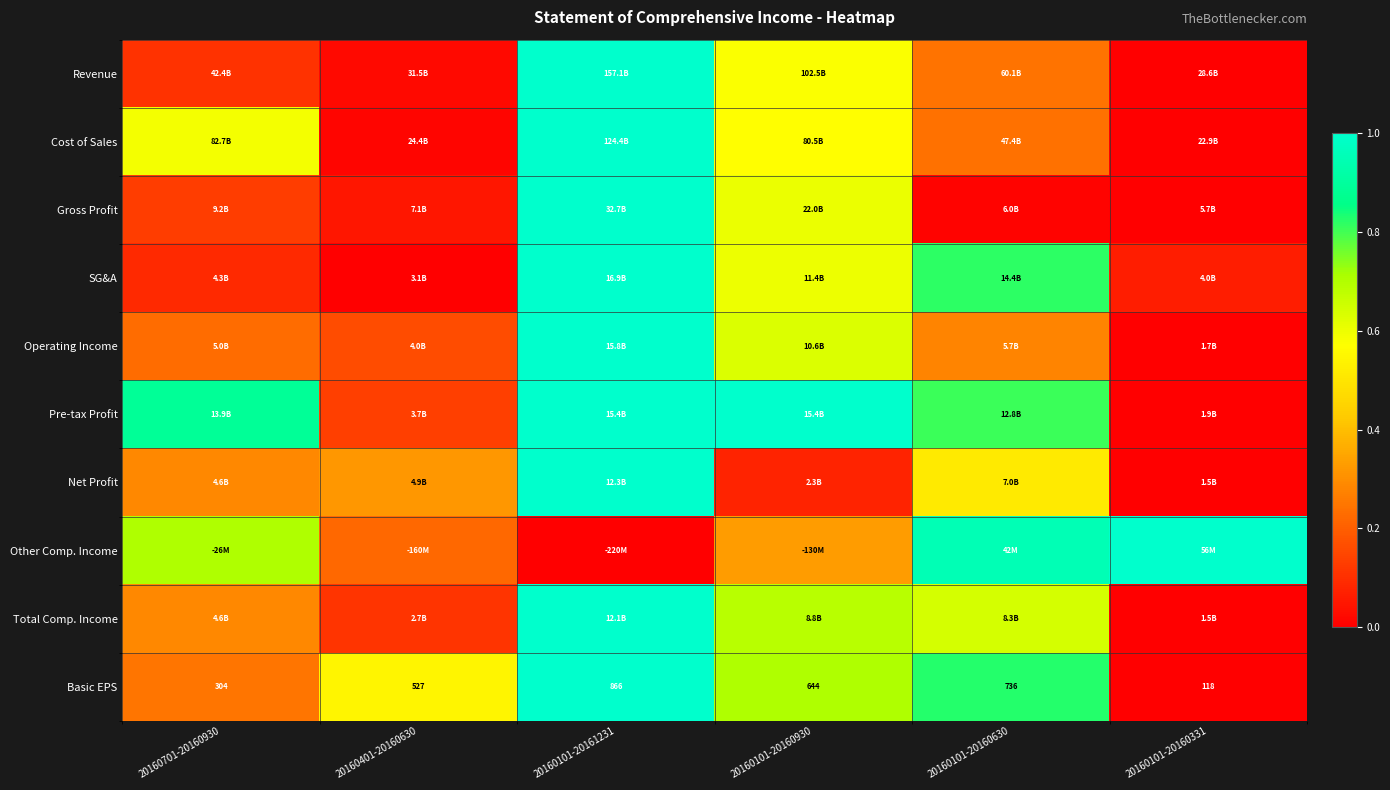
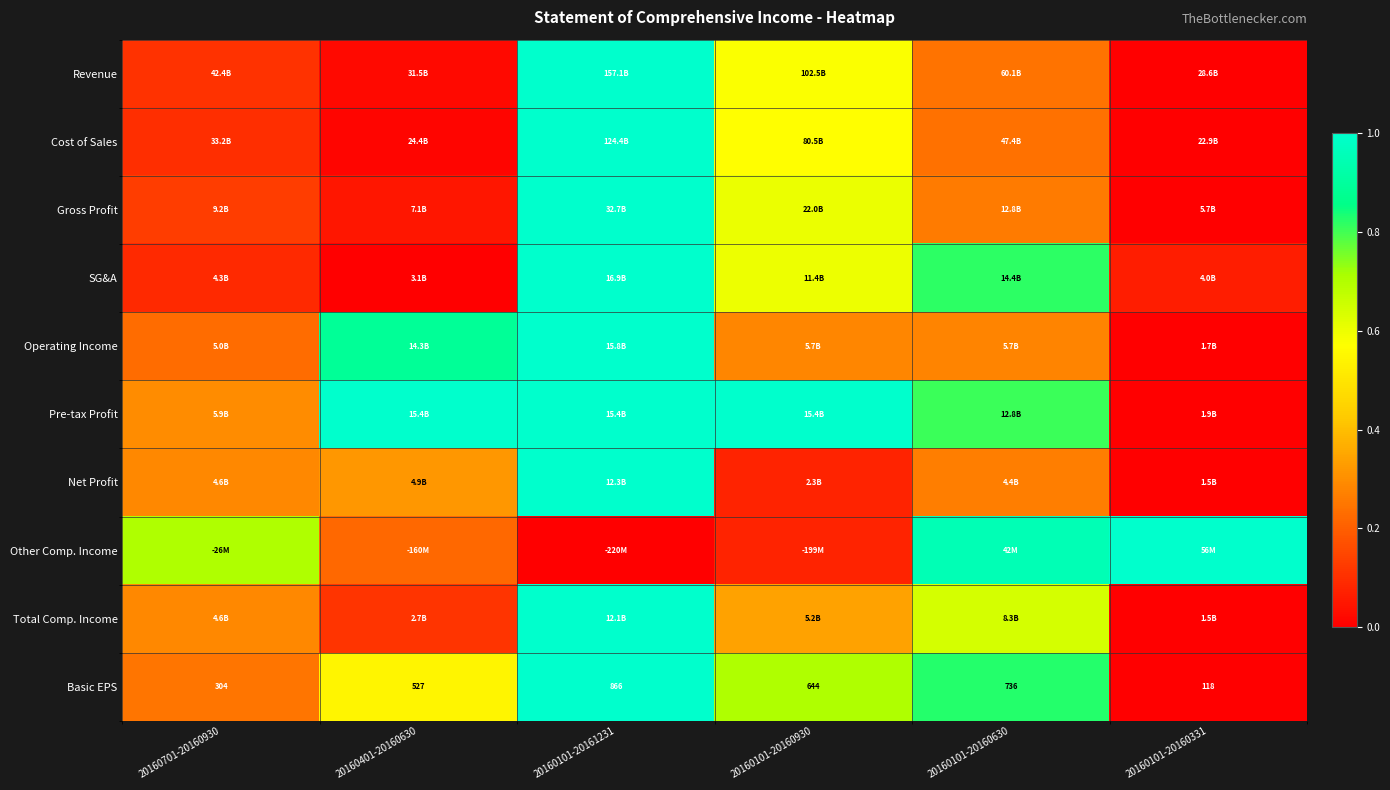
  {
    "Revenue": {
      "20160701-20160930": "42.4B",
      "20160401-20160630": "31.5B",
      "20160101-20161231": "157.1B",
      "20160101-20160930": "102.5B",
      "20160101-20160630": "60.1B",
      "20160101-20160331": "28.6B"
    },
    "Cost of Sales": {
-     "20160701-20160930": "82.7B",
+     "20160701-20160930": "33.2B",
      "20160401-20160630": "24.4B",
      "20160101-20161231": "124.4B",
      "20160101-20160930": "80.5B",
      "20160101-20160630": "47.4B",
      "20160101-20160331": "22.9B"
    },
    "Gross Profit": {
      "20160701-20160930": "9.2B",
      "20160401-20160630": "7.1B",
      "20160101-20161231": "32.7B",
      "20160101-20160930": "22.0B",
-     "20160101-20160630": "6.0B",
+     "20160101-20160630": "12.8B",
      "20160101-20160331": "5.7B"
    },
    "SG&A": {
      "20160701-20160930": "4.3B",
      "20160401-20160630": "3.1B",
      "20160101-20161231": "16.9B",
      "20160101-20160930": "11.4B",
      "20160101-20160630": "14.4B",
      "20160101-20160331": "4.0B"
    },
    "Operating Income": {
      "20160701-20160930": "5.0B",
-     "20160401-20160630": "4.0B",
+     "20160401-20160630": "14.3B",
      "20160101-20161231": "15.8B",
-     "20160101-20160930": "10.6B",
+     "20160101-20160930": "5.7B",
      "20160101-20160630": "5.7B",
      "20160101-20160331": "1.7B"
    },
    "Pre-tax Profit": {
-     "20160701-20160930": "13.9B",
-     "20160401-20160630": "3.7B",
+     "20160701-20160930": "5.9B",
+     "20160401-20160630": "15.4B",
      "20160101-20161231": "15.4B",
      "20160101-20160930": "15.4B",
      "20160101-20160630": "12.8B",
      "20160101-20160331": "1.9B"
    },
    "Net Profit": {
      "20160701-20160930": "4.6B",
      "20160401-20160630": "4.9B",
      "20160101-20161231": "12.3B",
      "20160101-20160930": "2.3B",
-     "20160101-20160630": "7.0B",
+     "20160101-20160630": "4.4B",
      "20160101-20160331": "1.5B"
    },
    "Other Comp. Income": {
      "20160701-20160930": "-26M",
      "20160401-20160630": "-160M",
      "20160101-20161231": "-220M",
-     "20160101-20160930": "-130M",
+     "20160101-20160930": "-199M",
      "20160101-20160630": "42M",
      "20160101-20160331": "56M"
    },
    "Total Comp. Income": {
      "20160701-20160930": "4.6B",
      "20160401-20160630": "2.7B",
      "20160101-20161231": "12.1B",
-     "20160101-20160930": "8.8B",
+     "20160101-20160930": "5.2B",
      "20160101-20160630": "8.3B",
      "20160101-20160331": "1.5B"
    },
    "Basic EPS": {
      "20160701-20160930": "304",
      "20160401-20160630": "527",
      "20160101-20161231": "866",
      "20160101-20160930": "644",
      "20160101-20160630": "736",
      "20160101-20160331": "118"
    }
  }
